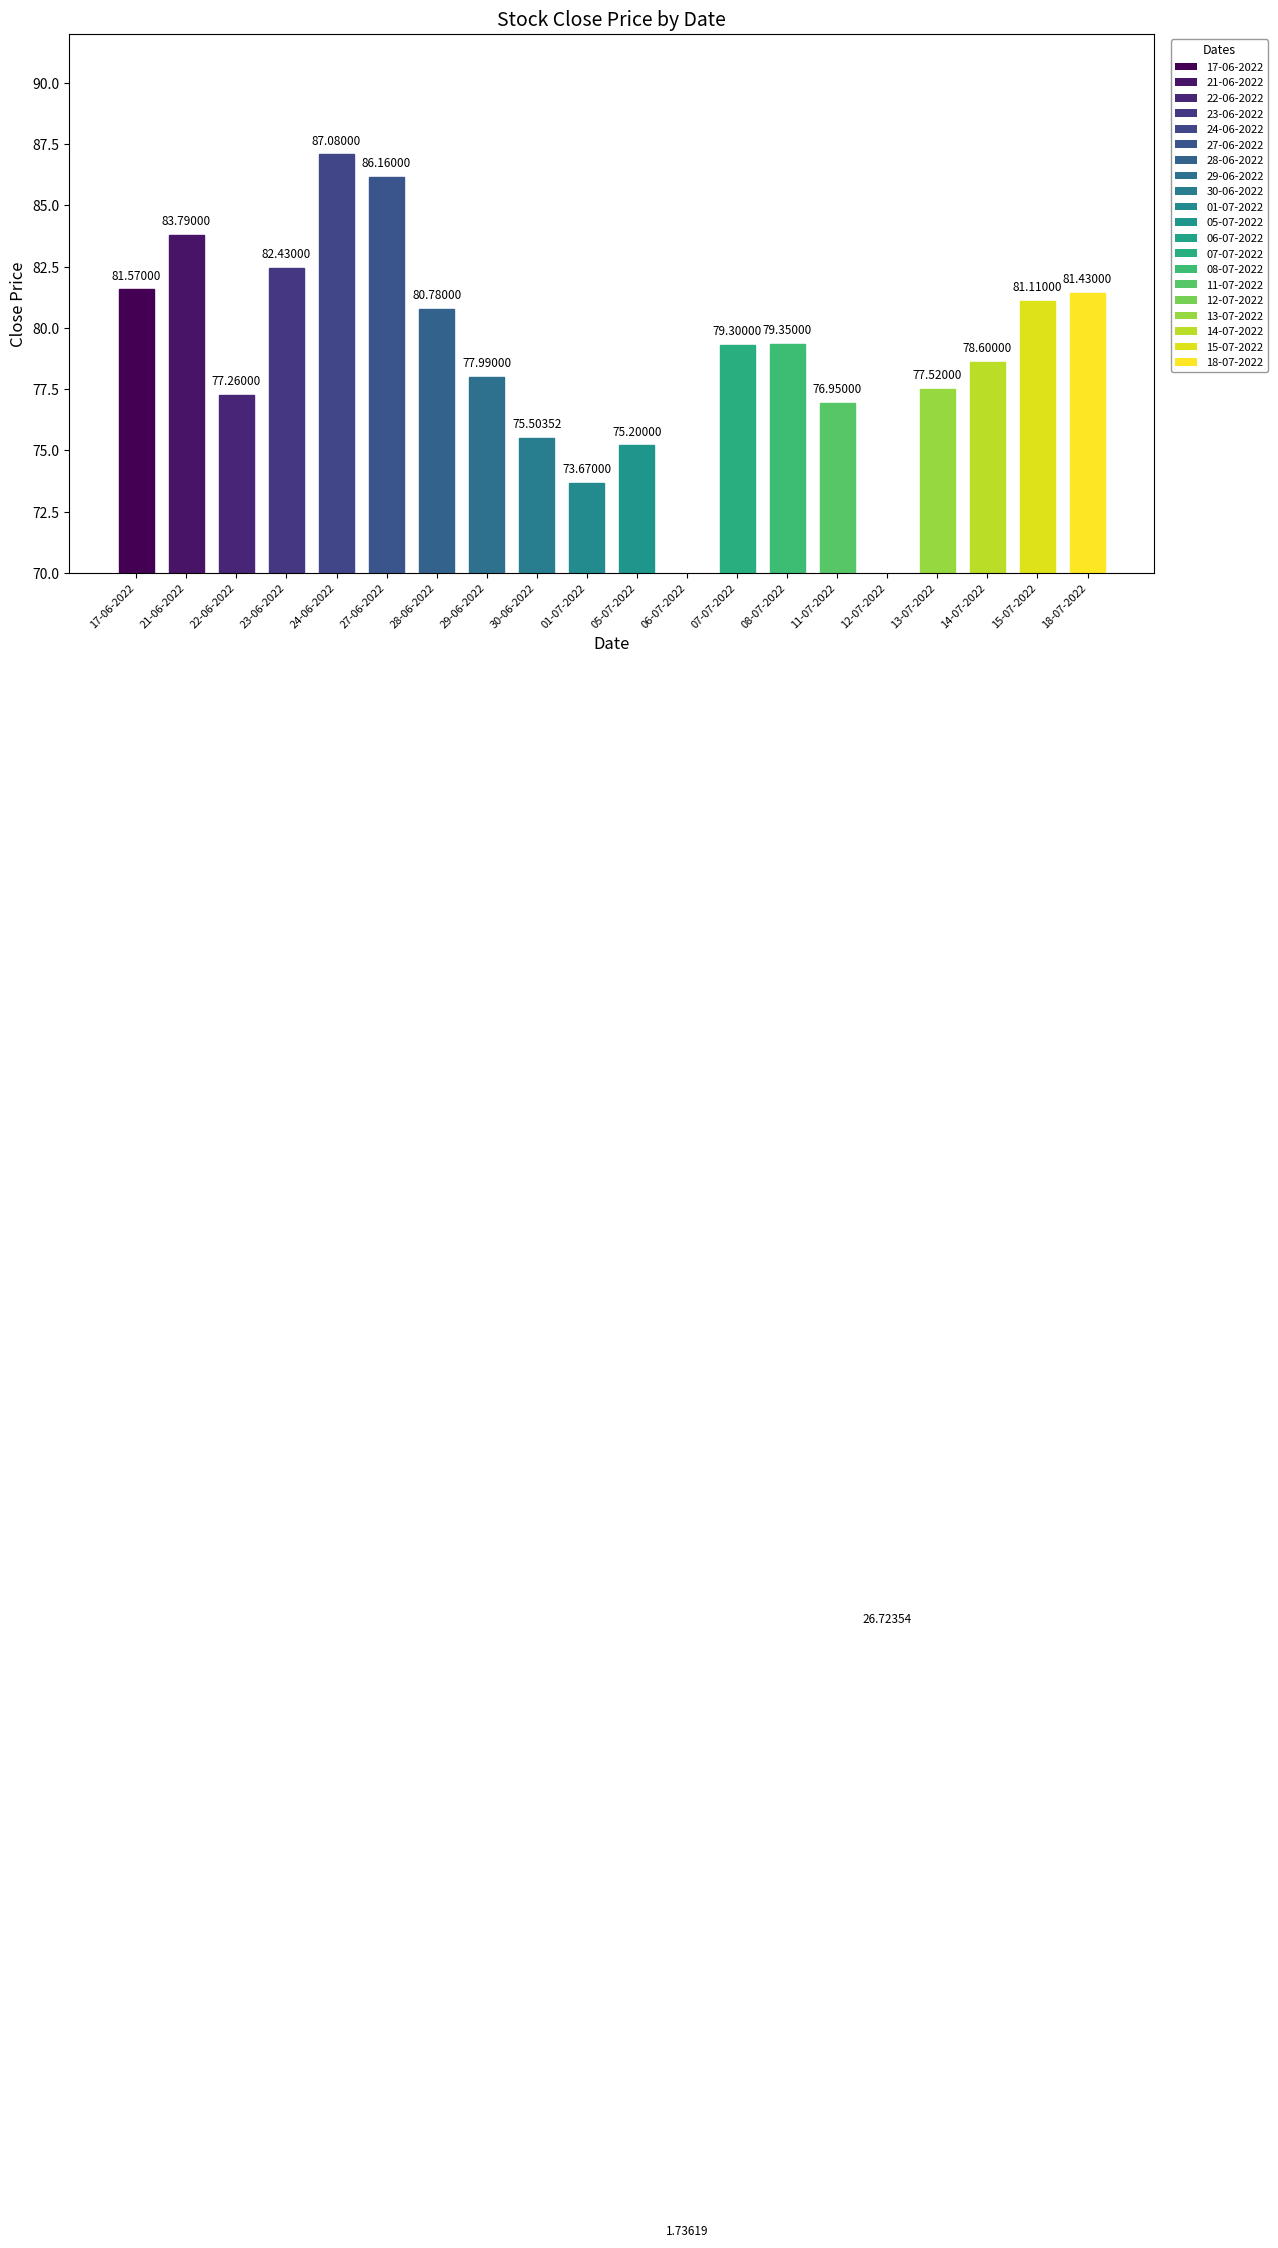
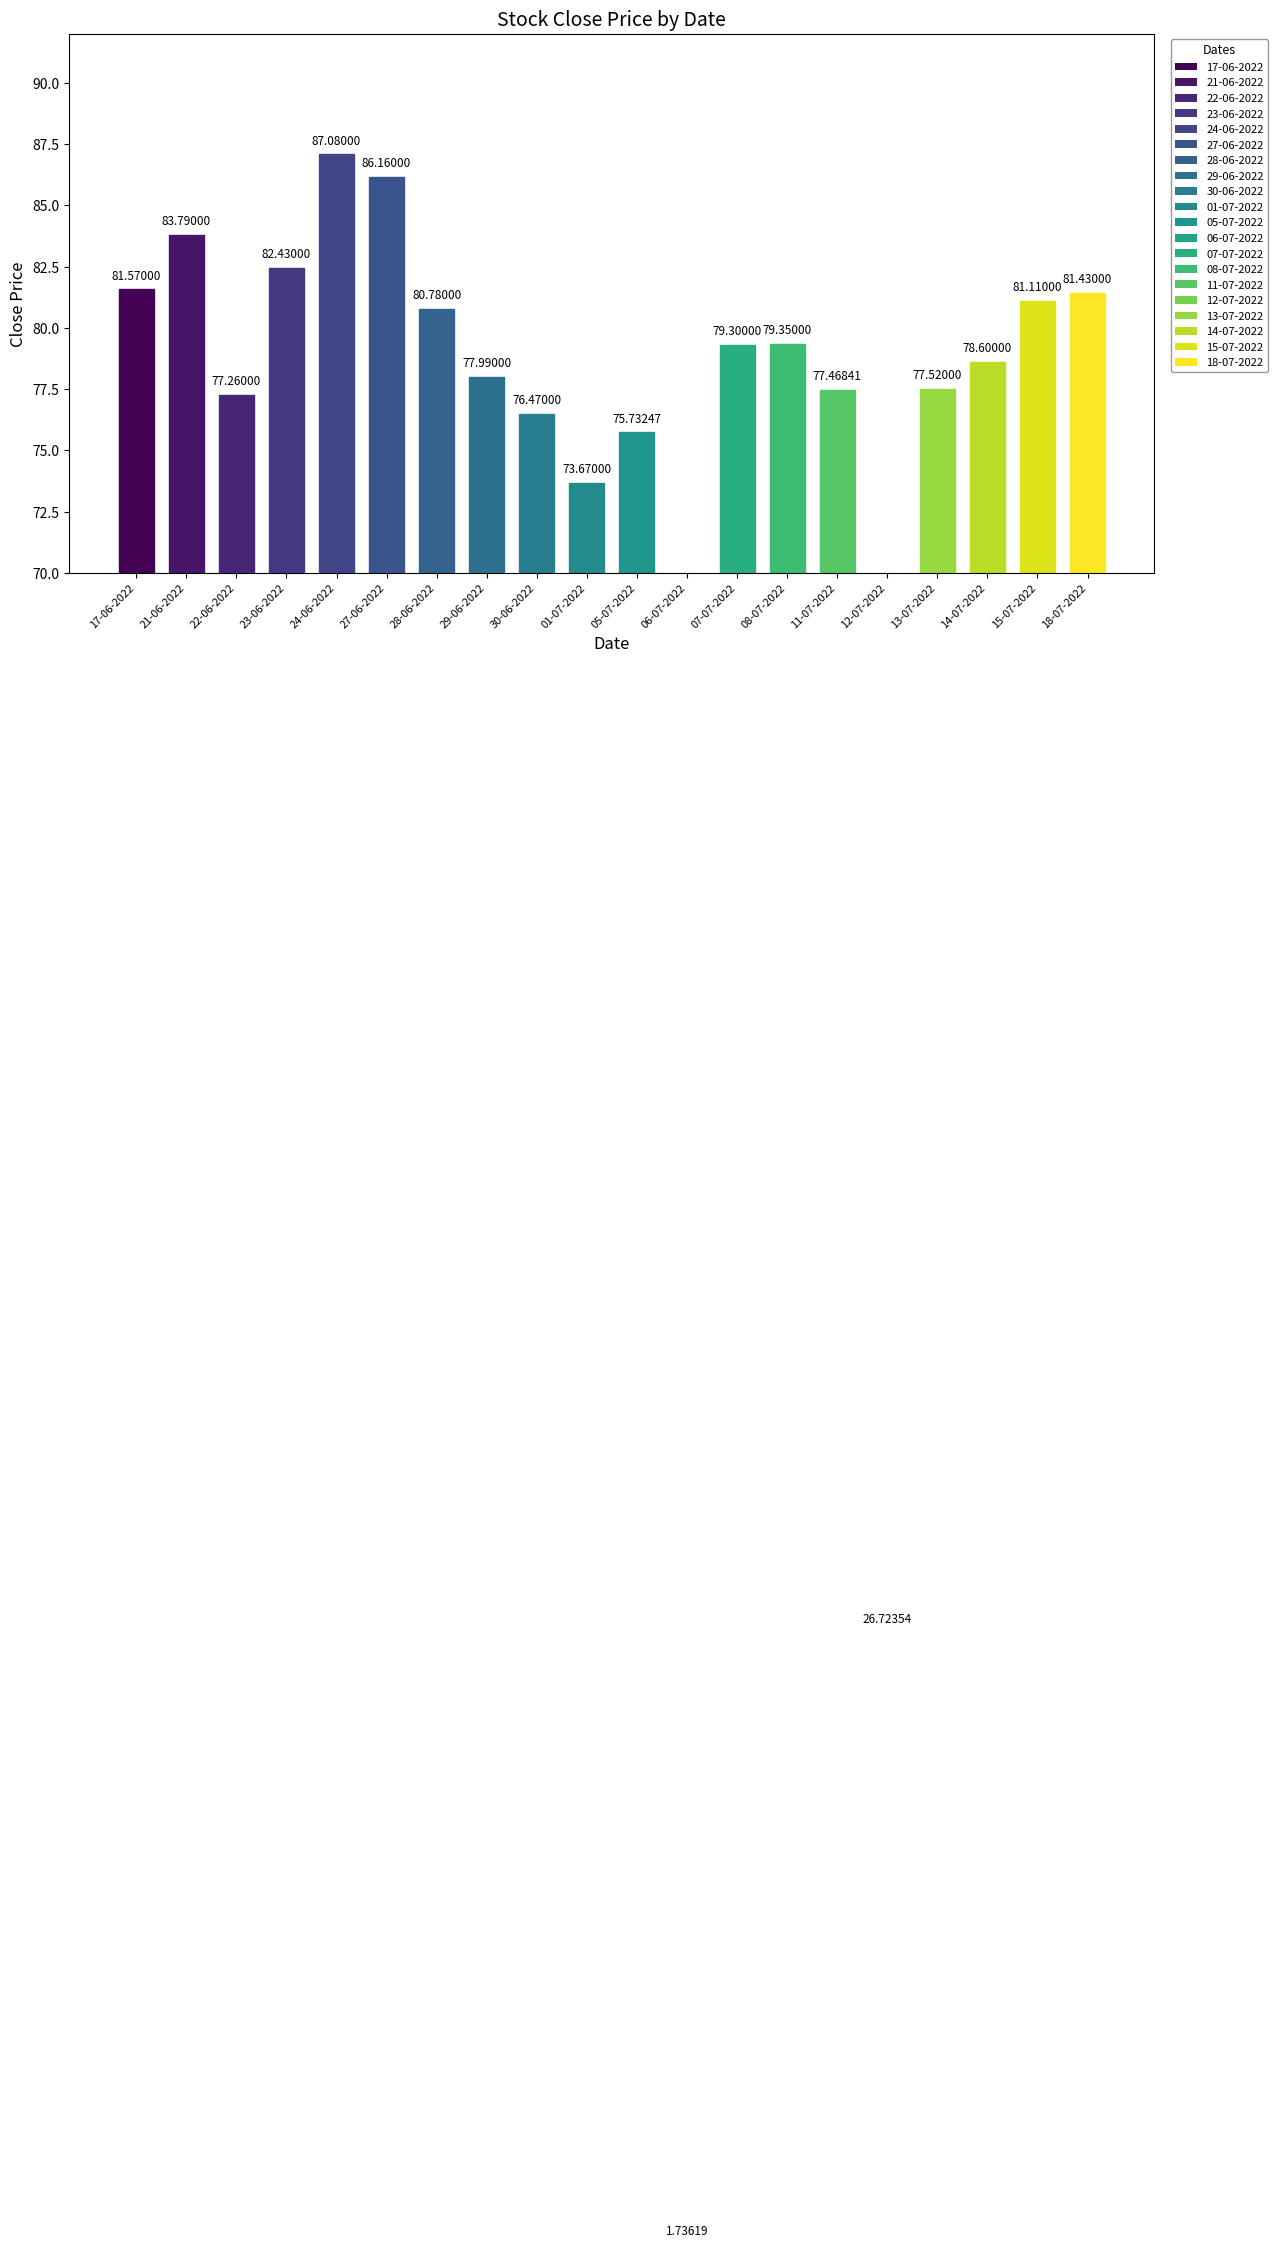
  {
    "17-06-2022": 81.57000,
    "21-06-2022": 83.79000,
    "22-06-2022": 77.26000,
    "23-06-2022": 82.43000,
    "24-06-2022": 87.08000,
    "27-06-2022": 86.16000,
    "28-06-2022": 80.78000,
    "29-06-2022": 77.99000,
-   "30-06-2022": 75.50352,
+   "30-06-2022": 76.47000,
    "01-07-2022": 73.67000,
-   "05-07-2022": 75.20000,
+   "05-07-2022": 75.73247,
    "07-07-2022": 79.30000,
    "08-07-2022": 79.35000,
-   "11-07-2022": 76.95000,
+   "11-07-2022": 77.46841,
    "13-07-2022": 77.52000,
    "14-07-2022": 78.60000,
    "15-07-2022": 81.11000,
    "18-07-2022": 81.43000
  }
